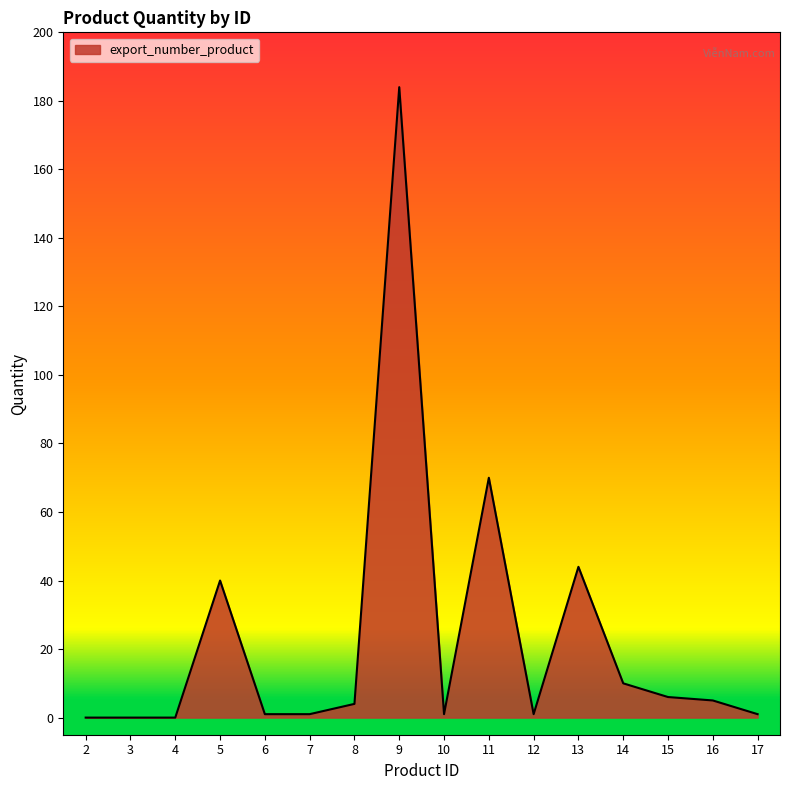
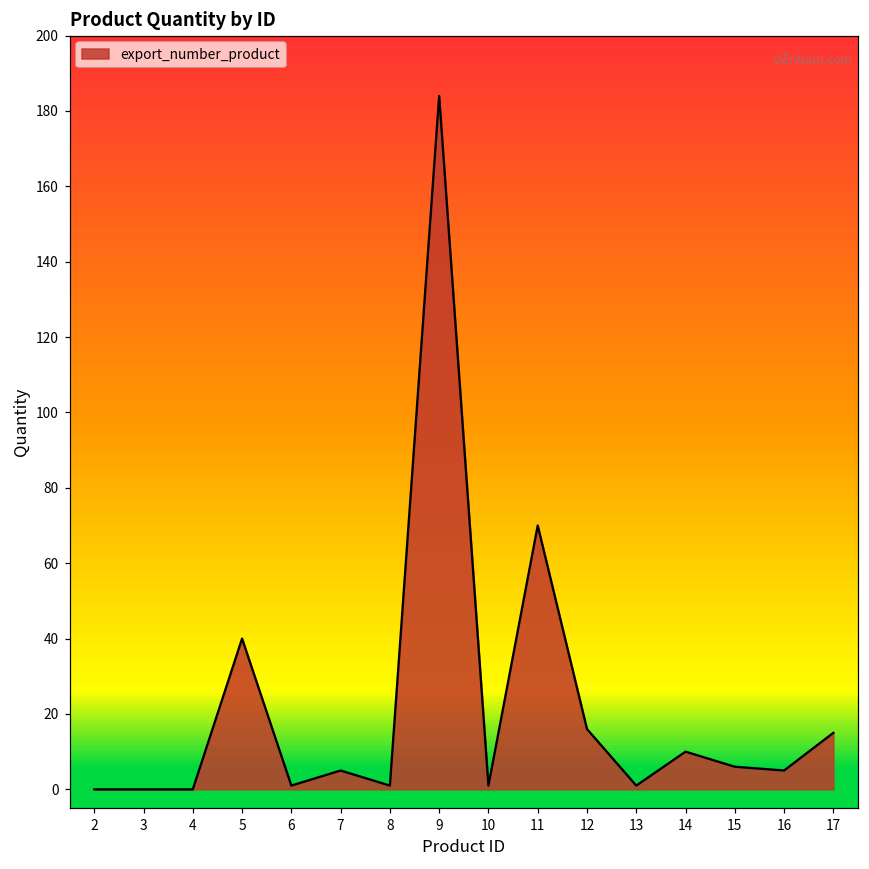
  {
    "2": 0,
    "3": 0,
    "4": 0,
    "5": 40,
    "6": 1,
-   "7": 1,
-   "8": 4,
+   "7": 5,
+   "8": 1,
    "9": 184,
    "10": 1,
    "11": 70,
-   "12": 1,
-   "13": 44,
+   "12": 16,
+   "13": 1,
    "14": 10,
    "15": 6,
    "16": 5,
-   "17": 1
+   "17": 15
  }
